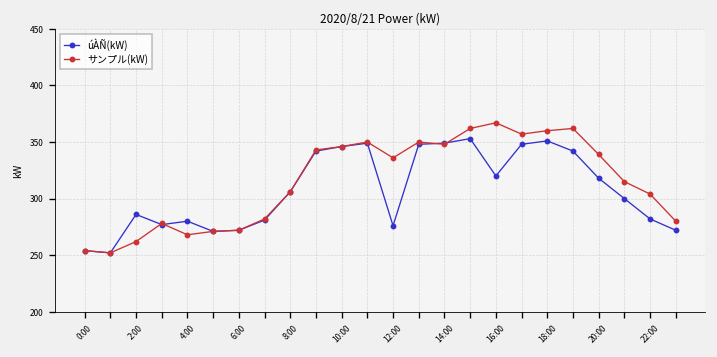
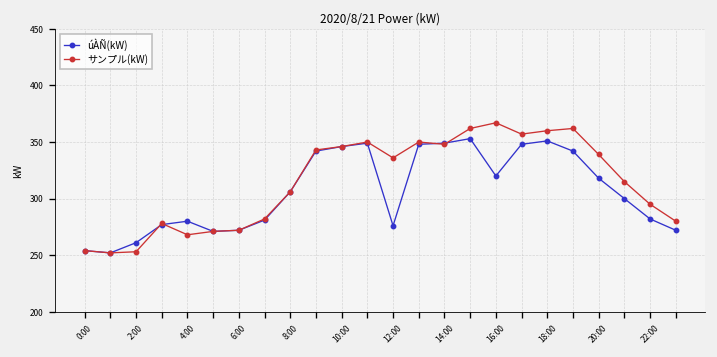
  {
    "úÀÑ(kW)": {
-     "2:00": 290,
+     "2:00": 260,
      "4:00": 280,
      "12:00": 280,
      "16:00": 320,
      "18:00": 350,
      "20:00": 320,
      "22:00": 280
    },
    "サンプル(kW)": {
-     "2:00": 260,
+     "2:00": 250,
      "4:00": 270,
      "12:00": 340,
      "16:00": 370,
      "18:00": 360,
      "20:00": 340,
-     "22:00": 304
+     "22:00": 295
    }
  }
